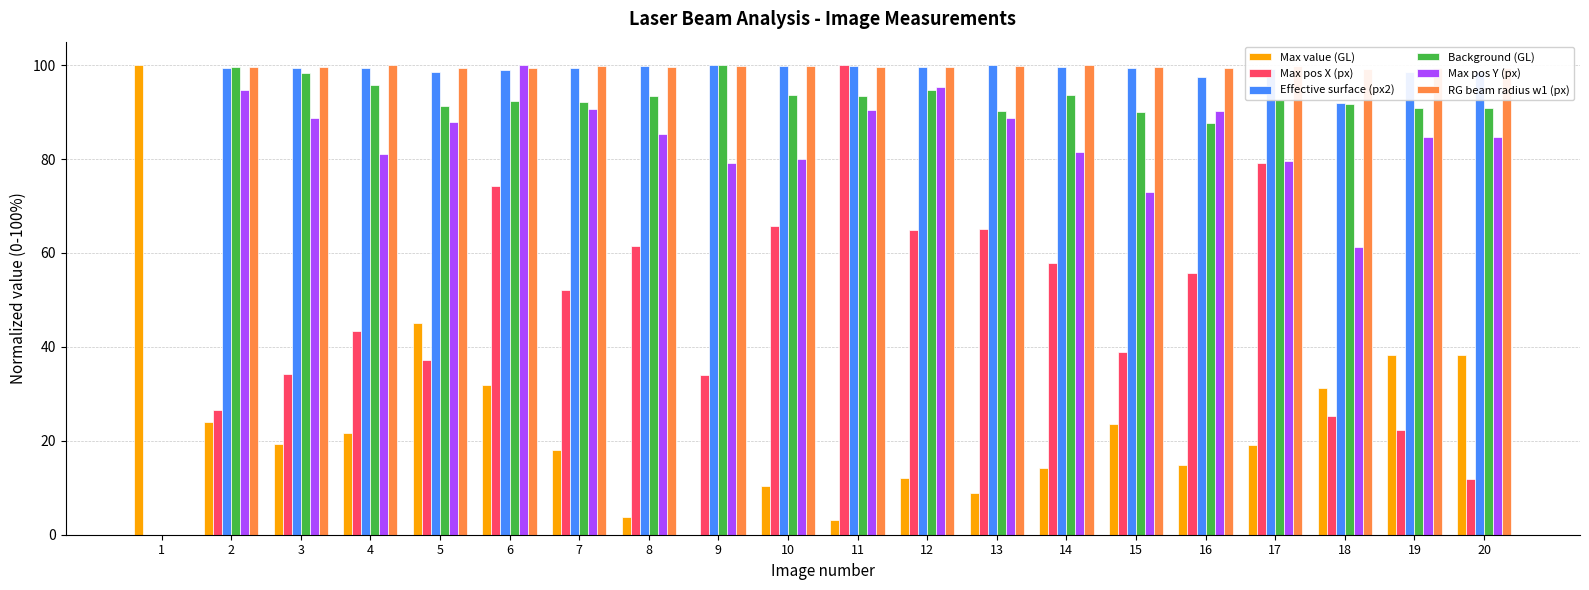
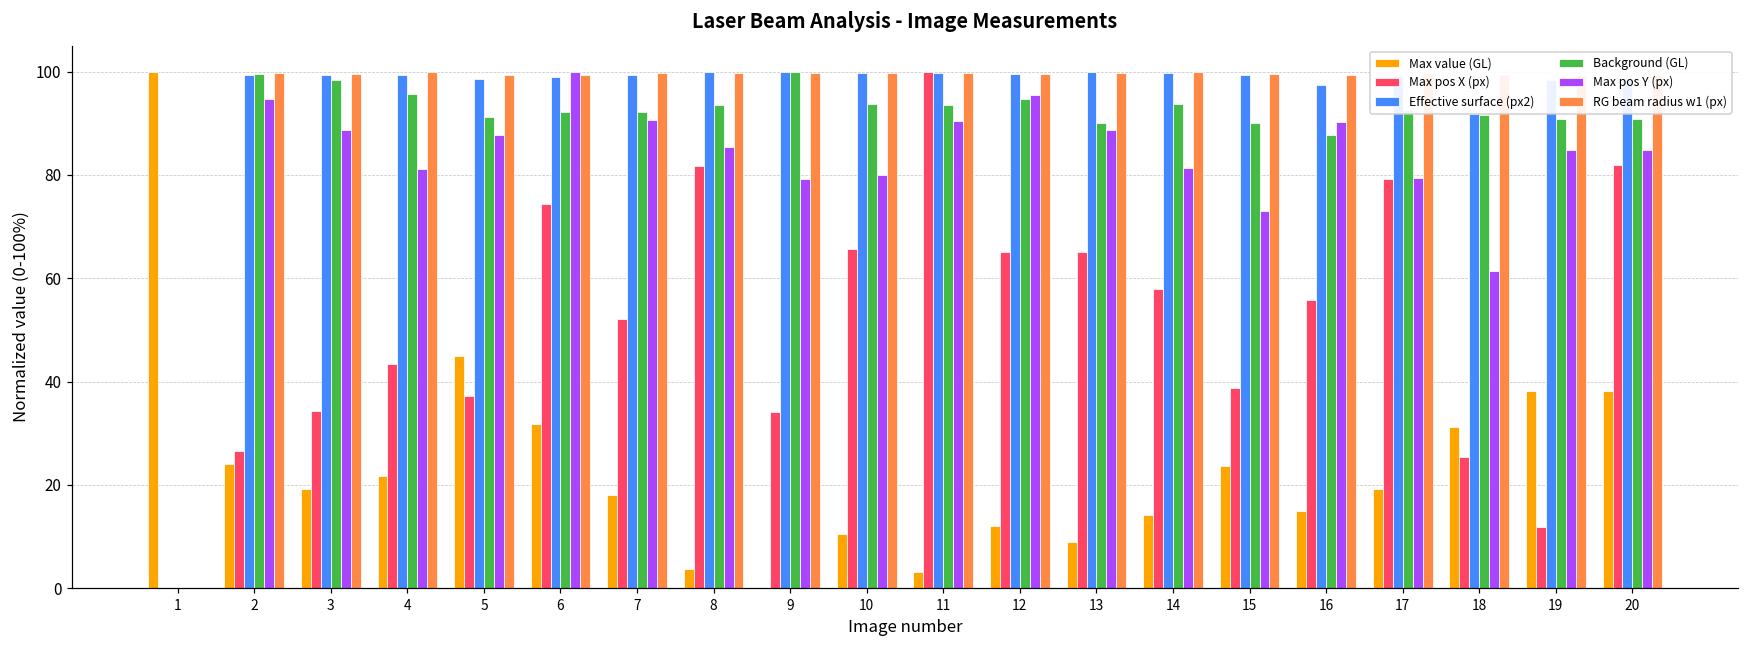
  {
    "Max value (GL)": {
      "1": 100,
      "2": 24,
      "3": 19,
      "4": 22,
      "5": 45,
      "6": 32,
      "7": 18,
      "8": 4,
      "9": 0,
      "10": 10,
      "11": 3,
      "12": 12,
      "13": 9,
      "14": 14,
      "15": 24,
      "16": 15,
      "17": 19,
      "18": 31,
      "19": 38,
      "20": 38
    },
    "Max pos X (px)": {
      "1": 0,
      "2": 27,
      "3": 34,
      "4": 43,
      "5": 37,
      "6": 74,
      "7": 52,
-     "8": 61,
+     "8": 82,
      "9": 34,
      "10": 66,
      "11": 100,
      "12": 65,
      "13": 65,
      "14": 58,
      "15": 39,
      "16": 56,
      "17": 79,
      "18": 25,
-     "19": 22,
-     "20": 12
+     "19": 12,
+     "20": 82
    },
    "Effective surface (px2)": {
      "1": 0,
      "2": 99,
      "3": 99,
      "4": 99,
      "5": 99,
      "6": 99,
      "7": 99,
      "8": 100,
      "9": 100,
      "10": 100,
      "11": 100,
      "12": 100,
      "13": 100,
      "14": 100,
      "15": 99,
      "16": 97,
      "18": 92
    },
    "Background (GL)": {
      "1": 0,
      "2": 100,
      "3": 98,
      "4": 96,
      "5": 91,
      "6": 92,
      "7": 92,
      "8": 94,
      "9": 100,
      "10": 94,
      "11": 93,
      "12": 95,
      "13": 90,
      "14": 94,
      "15": 90,
      "16": 88,
      "17": 93,
      "18": 92,
      "19": 91,
      "20": 91
    },
    "Max pos Y (px)": {
      "1": 0,
      "2": 95,
      "3": 89,
      "4": 81,
      "5": 88,
      "6": 100,
      "7": 91,
      "8": 85,
      "9": 79,
      "10": 80,
      "11": 90,
      "12": 95,
      "13": 89,
      "14": 81,
      "15": 73,
      "16": 90,
      "17": 79,
      "18": 61,
      "19": 85,
      "20": 85
    },
    "RG beam radius w1 (px)": {
      "1": 0,
      "2": 100,
      "3": 100,
      "4": 100,
      "5": 99,
      "6": 99,
      "7": 100,
      "8": 100,
      "9": 100,
      "10": 100,
      "11": 100,
      "12": 100,
      "13": 100,
      "14": 100,
      "15": 100,
      "16": 99
    }
  }
